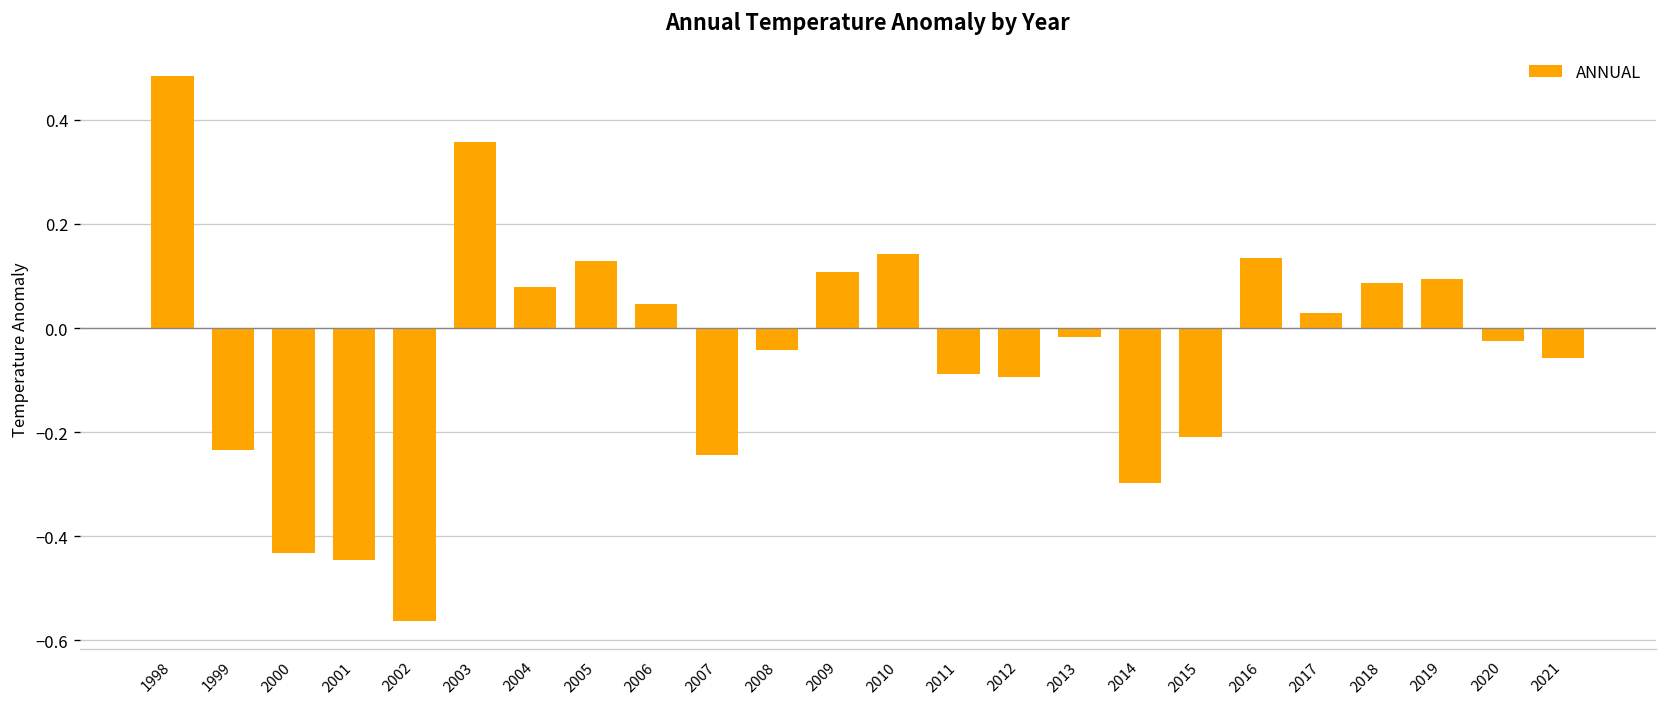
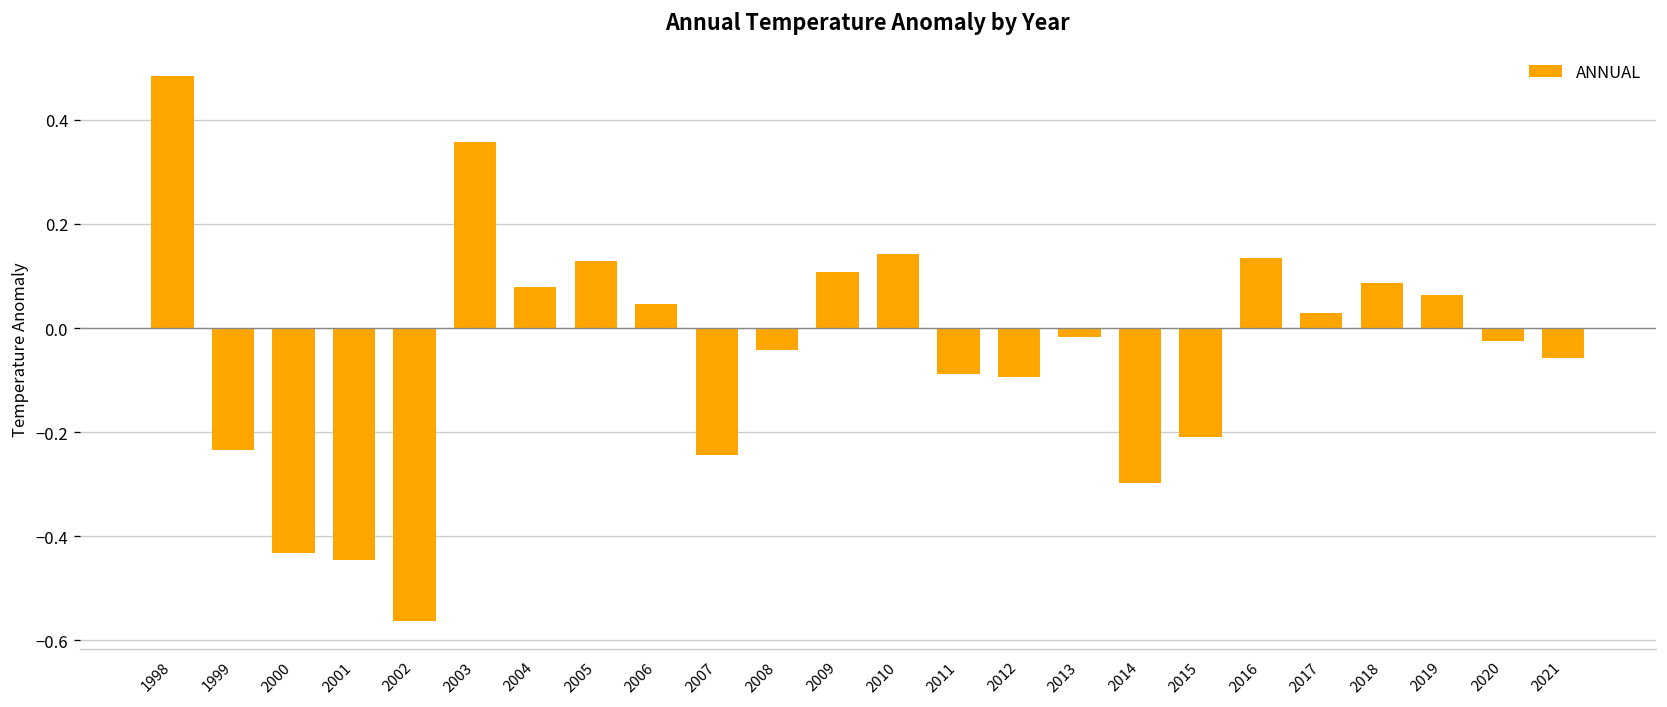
  {
    "1998": 0.48,
    "1999": -0.23,
    "2000": -0.43,
    "2001": -0.45,
    "2002": -0.56,
    "2003": 0.36,
    "2004": 0.08,
    "2005": 0.13,
    "2006": 0.05,
    "2007": -0.24,
    "2008": -0.04,
    "2009": 0.11,
    "2010": 0.14,
    "2011": -0.09,
    "2012": -0.09,
    "2013": -0.02,
    "2014": -0.30,
    "2015": -0.21,
    "2016": 0.14,
    "2017": 0.03,
    "2018": 0.09,
-   "2019": 0.09,
+   "2019": 0.06,
    "2020": -0.03,
    "2021": -0.06
  }
